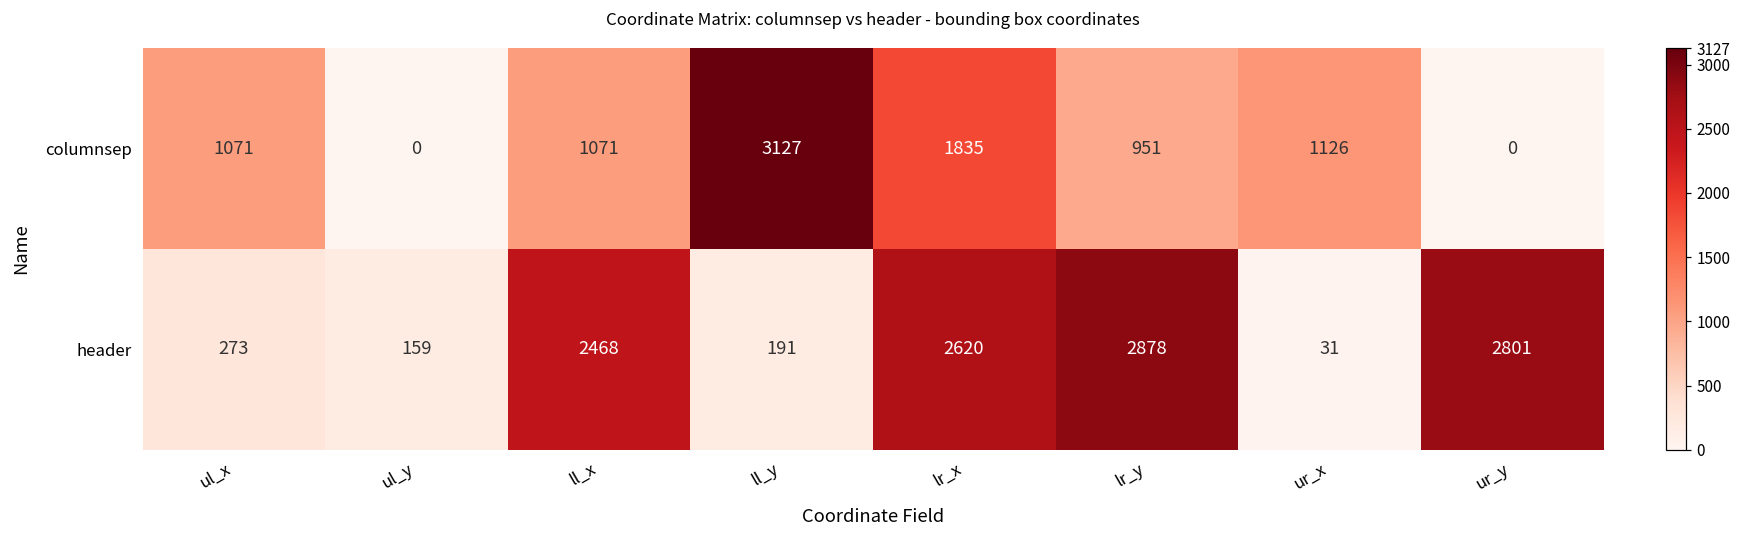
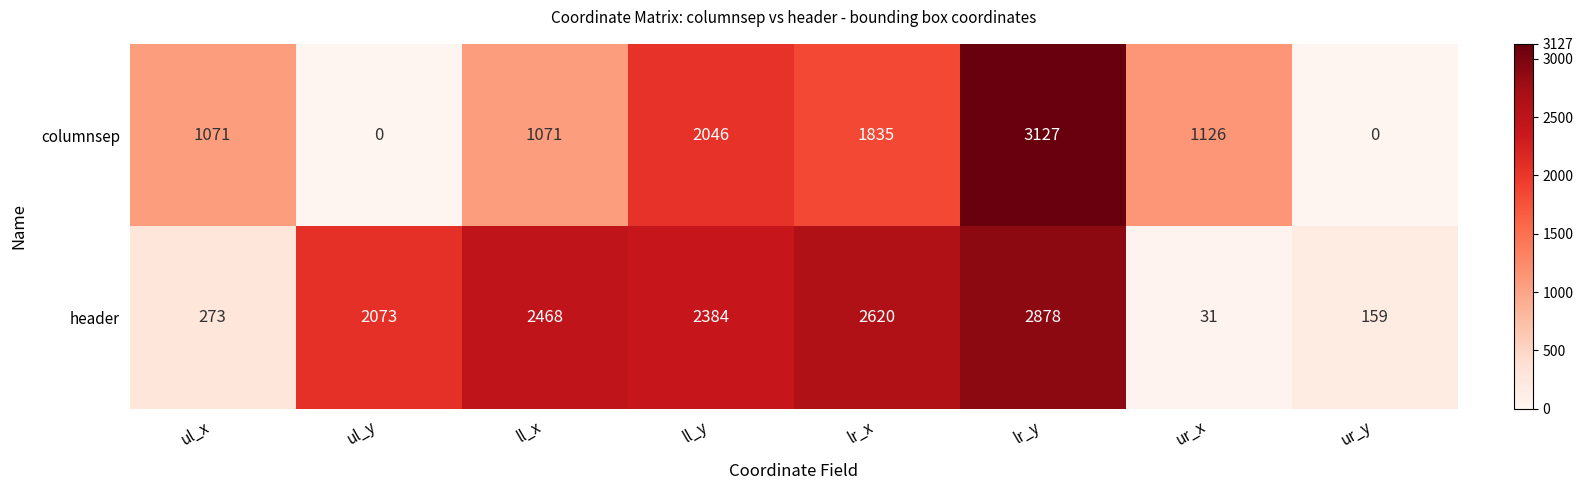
  {
    "columnsep": {
      "ul_x": 1071,
      "ul_y": 0,
      "ll_x": 1071,
-     "ll_y": 3127,
+     "ll_y": 2046,
      "lr_x": 1835,
-     "lr_y": 951,
+     "lr_y": 3127,
      "ur_x": 1126,
      "ur_y": 0
    },
    "header": {
      "ul_x": 273,
-     "ul_y": 159,
+     "ul_y": 2073,
      "ll_x": 2468,
-     "ll_y": 191,
+     "ll_y": 2384,
      "lr_x": 2620,
      "lr_y": 2878,
      "ur_x": 31,
-     "ur_y": 2801
+     "ur_y": 159
    }
  }
